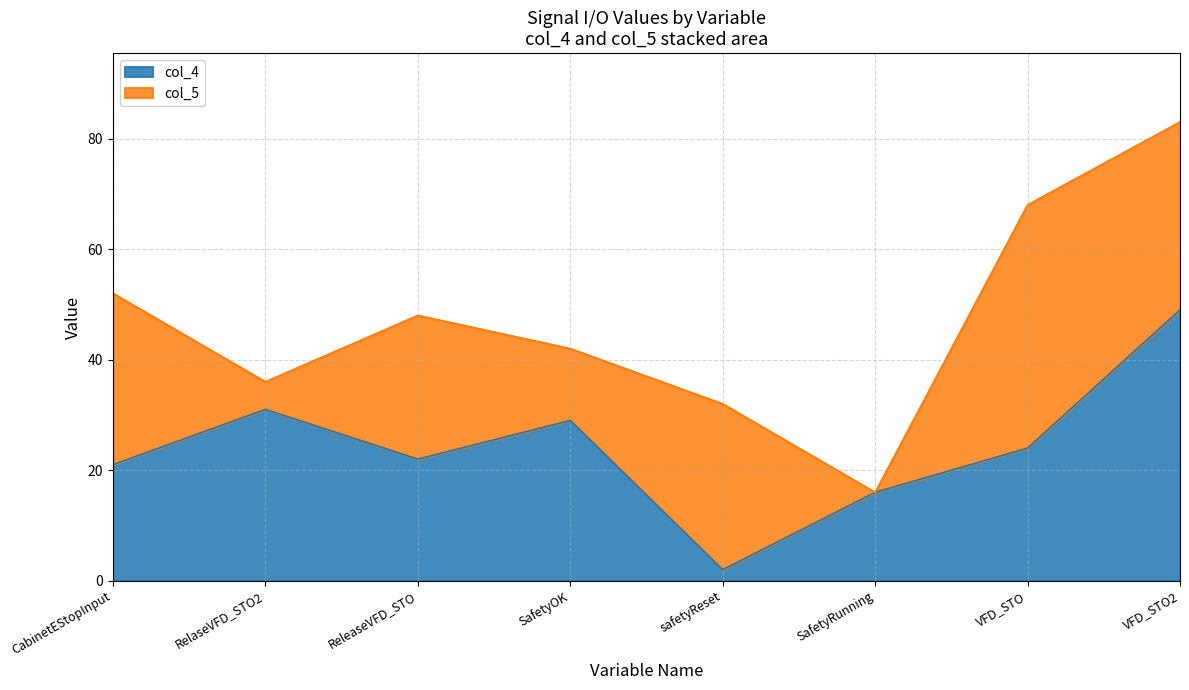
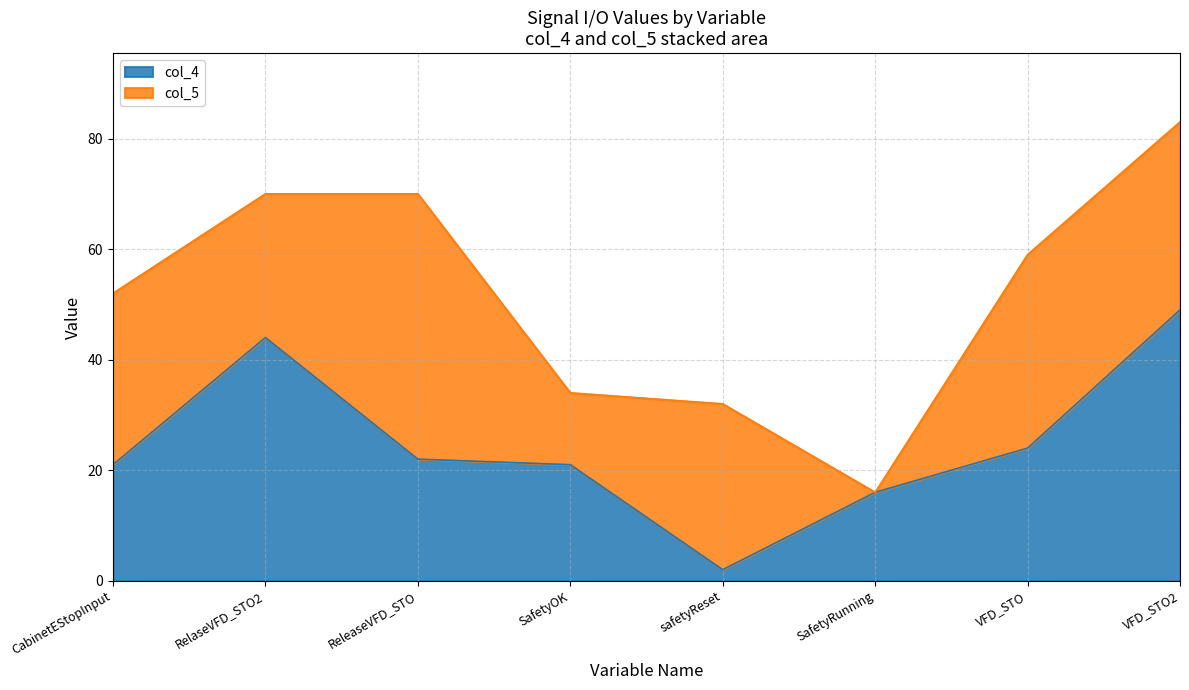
  {
    "col_4": {
      "CabinetEStopInput": 21,
-     "RelaseVFD_STO2": 31,
+     "RelaseVFD_STO2": 44,
      "ReleaseVFD_STO": 22,
-     "SafetyOK": 29,
+     "SafetyOK": 21,
      "safetyReset": 2,
      "VFD_STO": 24,
      "VFD_STO2": 49
    },
    "col_5": {
      "CabinetEStopInput": 31,
-     "RelaseVFD_STO2": 5,
-     "ReleaseVFD_STO": 26,
+     "RelaseVFD_STO2": 26,
+     "ReleaseVFD_STO": 48,
      "SafetyOK": 13,
      "safetyReset": 30,
-     "VFD_STO": 44,
+     "VFD_STO": 35,
      "VFD_STO2": 34
    }
  }
